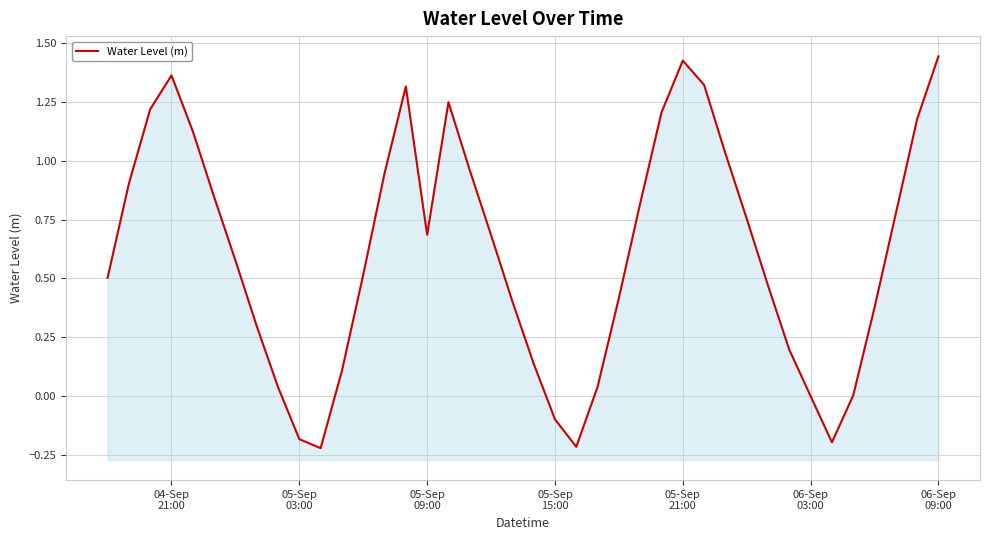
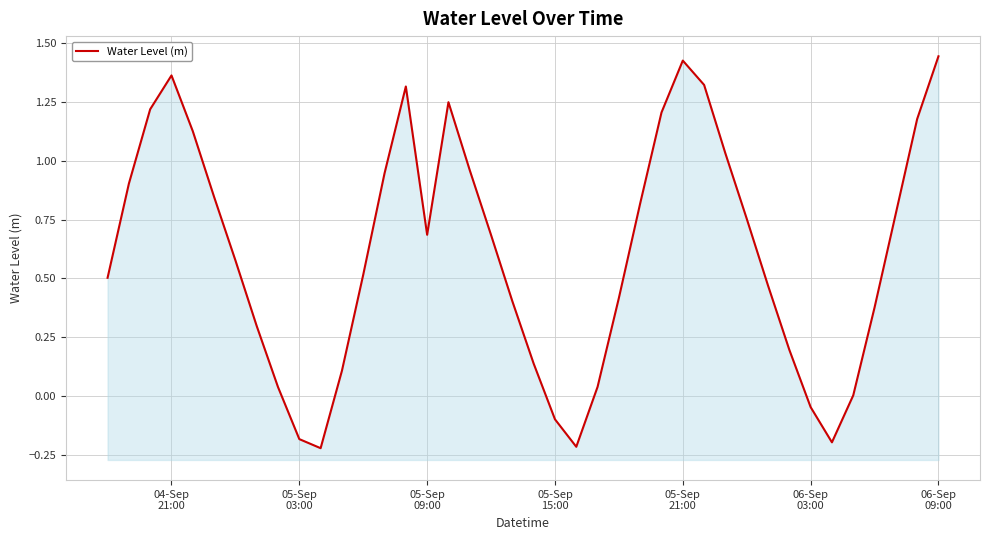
  {
    "04-Sep 21:00": 1.36,
    "05-Sep 03:00": -0.18,
    "05-Sep 09:00": 0.69,
    "05-Sep 15:00": -0.10,
    "05-Sep 21:00": 1.43,
-   "06-Sep 03:00": 0.00,
+   "06-Sep 03:00": -0.05,
    "06-Sep 09:00": 1.45
  }
